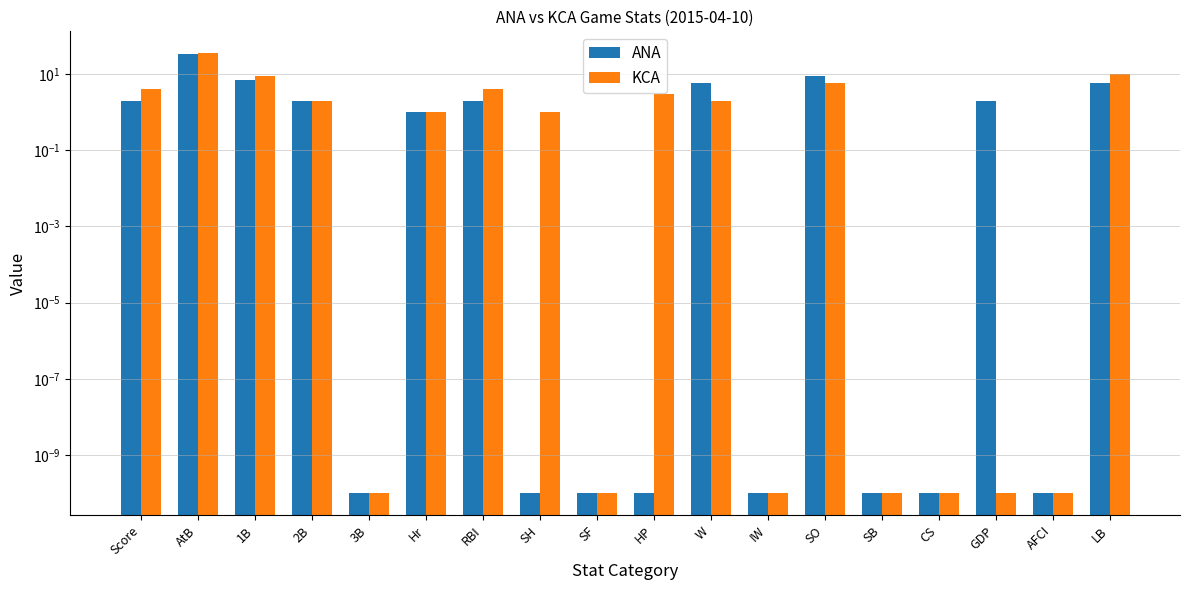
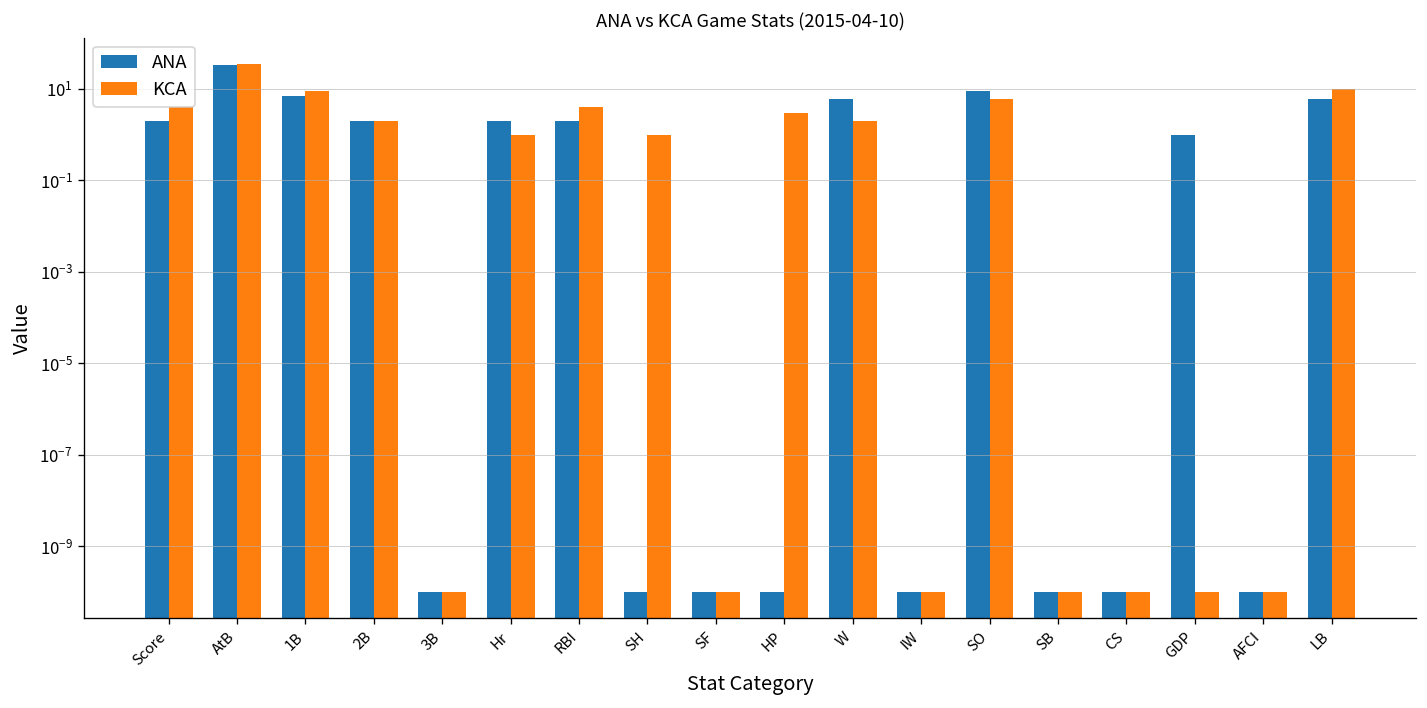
  {
    "ANA": {
      "Score": 2,
      "AtB": 30,
      "1B": 7,
      "2B": 2,
      "3B": 0.00000000010,
-     "Hr": 1.0,
+     "Hr": 2,
      "RBI": 2,
      "SH": 0.00000000010,
      "SF": 0.00000000010,
      "HP": 0.00000000010,
      "W": 6,
      "IW": 0.00000000010,
      "SO": 9,
      "SB": 0.00000000010,
      "CS": 0.00000000010,
-     "GDP": 2,
+     "GDP": 1.0,
      "AFCI": 0.00000000010,
      "LB": 6
    },
    "KCA": {
      "Score": 4,
      "AtB": 40,
      "1B": 9,
      "2B": 2,
      "3B": 0.00000000010,
      "Hr": 1.0,
      "RBI": 4,
      "SH": 1.0,
      "SF": 0.00000000010,
      "HP": 3,
      "W": 2,
      "IW": 0.00000000010,
      "SO": 6,
      "SB": 0.00000000010,
      "CS": 0.00000000010,
      "GDP": 0.00000000010,
      "AFCI": 0.00000000010,
      "LB": 10
    }
  }
